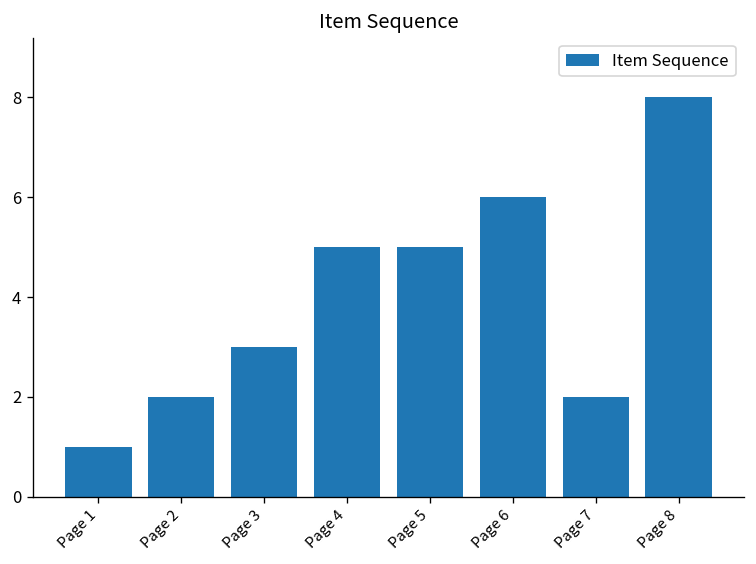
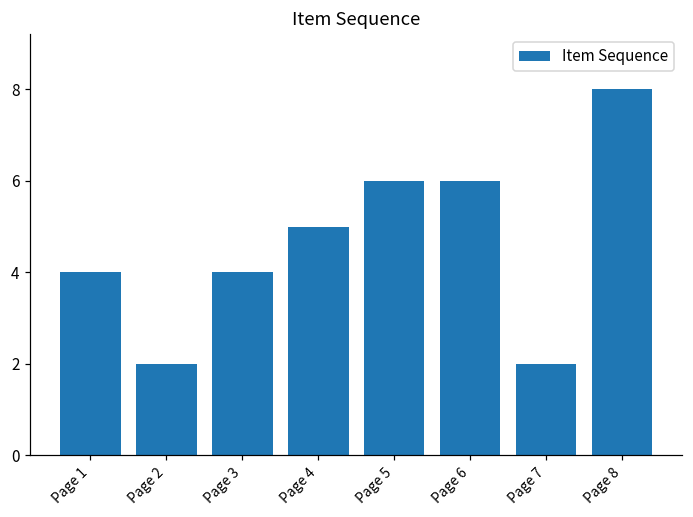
  {
-   "Page 1": 1,
+   "Page 1": 4,
    "Page 2": 2,
-   "Page 3": 3,
+   "Page 3": 4,
    "Page 4": 5,
-   "Page 5": 5,
+   "Page 5": 6,
    "Page 6": 6,
    "Page 7": 2,
    "Page 8": 8
  }
